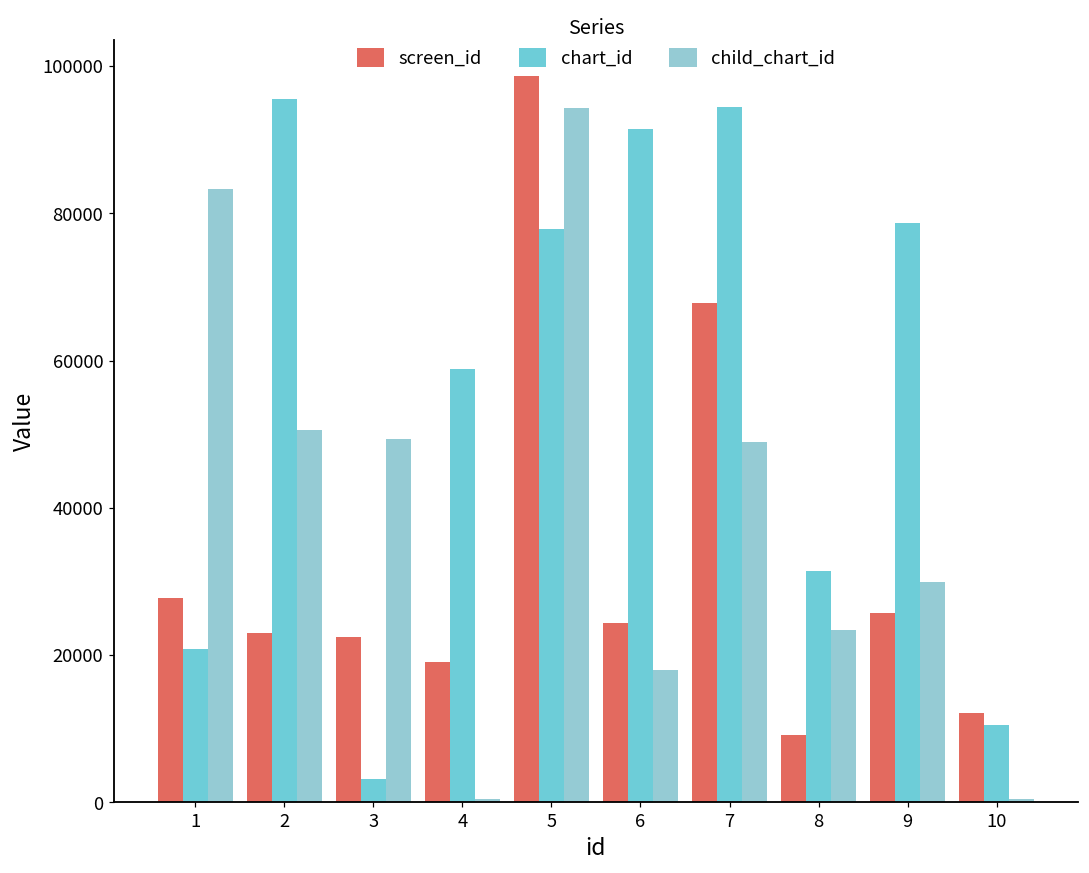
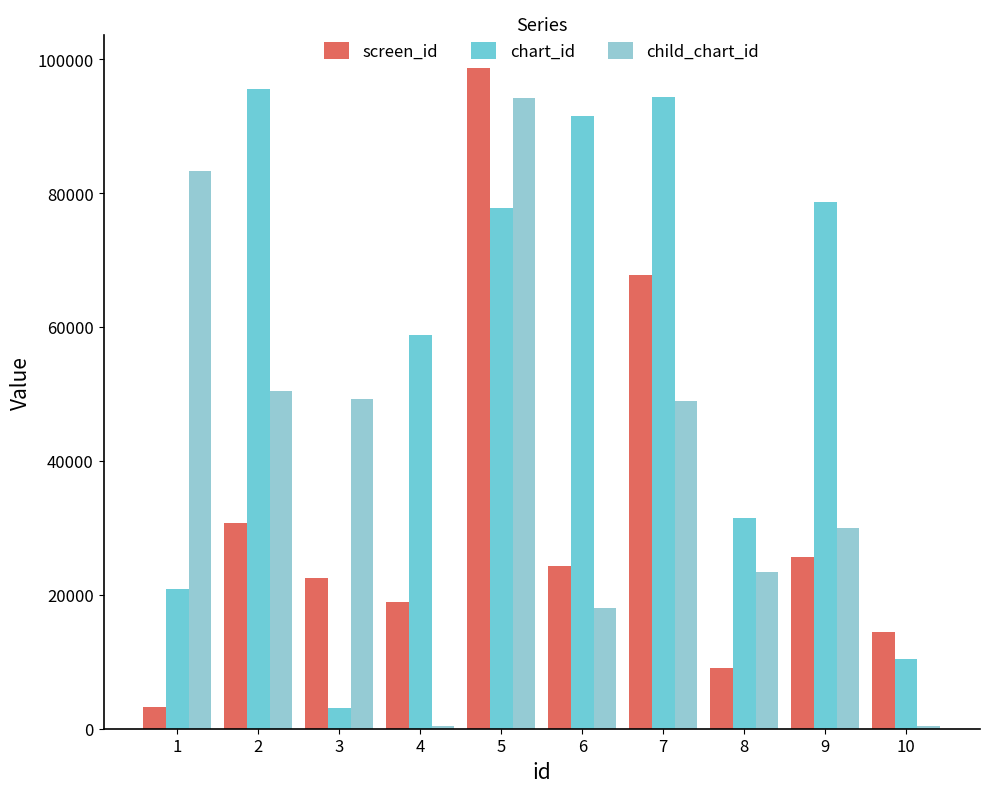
  {
    "screen_id": {
-     "1": 28000,
-     "2": 23000,
+     "1": 3000,
+     "2": 31000,
      "3": 22000,
      "4": 19000,
      "5": 99000,
      "6": 24000,
      "7": 68000,
      "8": 9000,
      "9": 26000,
-     "10": 12000
+     "10": 14000
    }
  }
